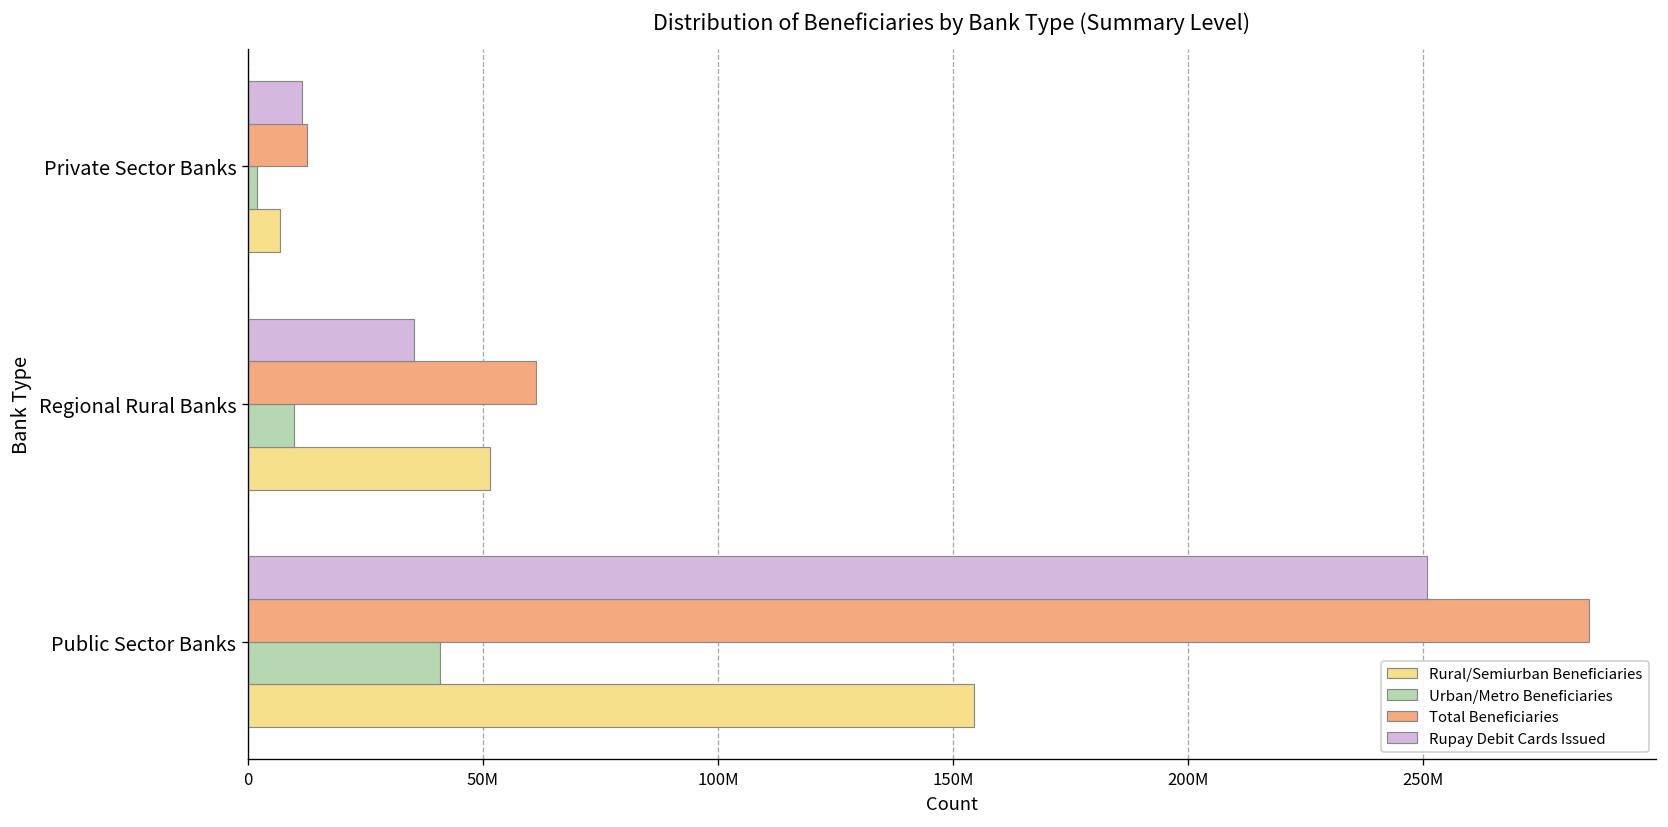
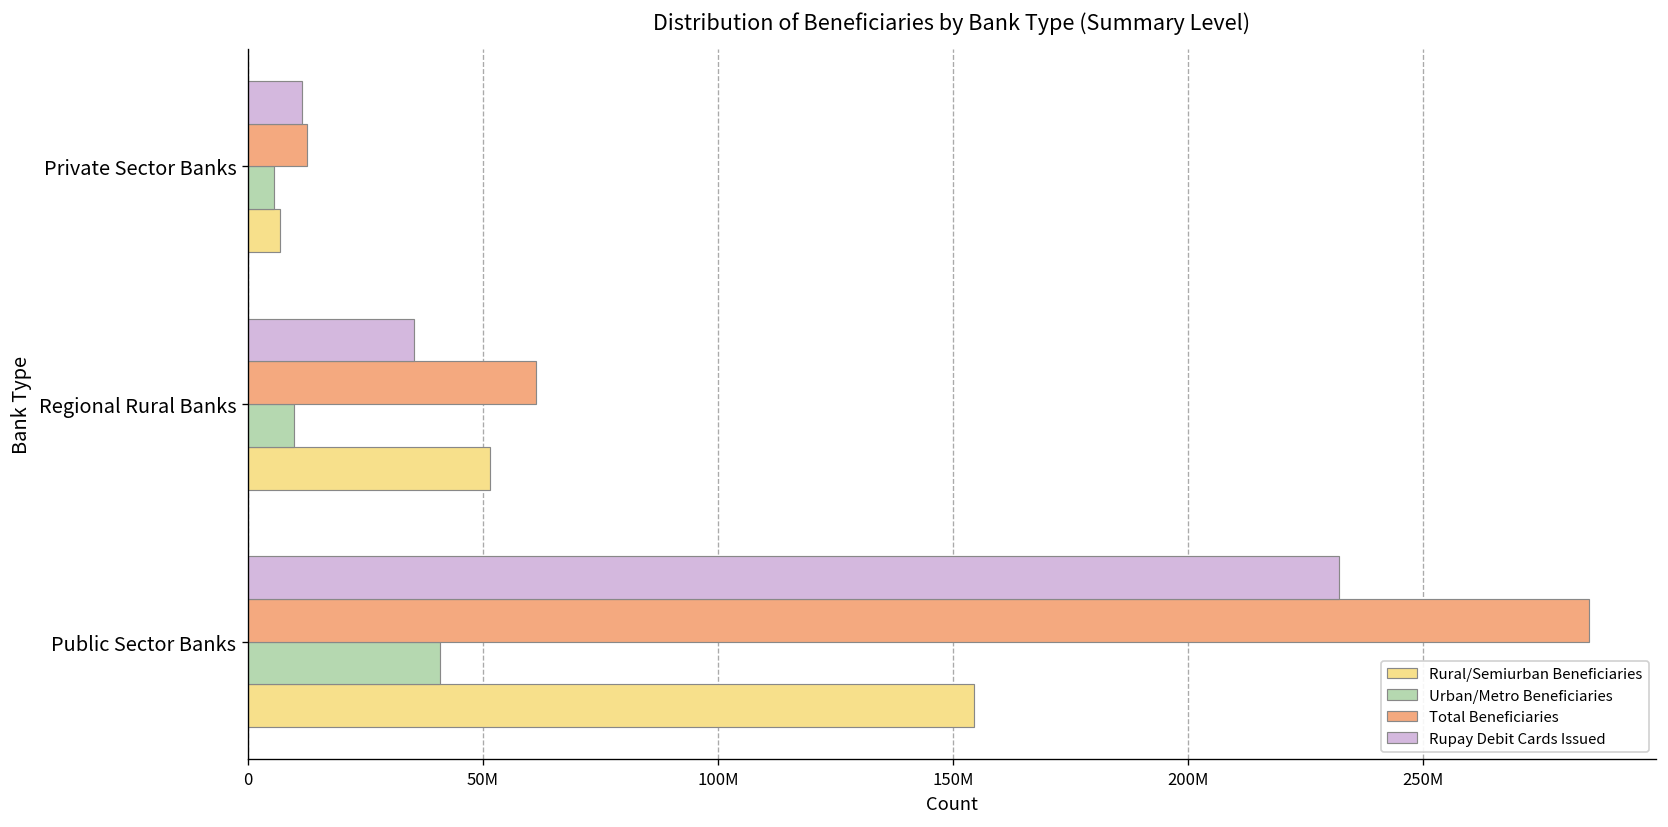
  {
    "Urban/Metro Beneficiaries": {
-     "Private Sector Banks": 2000000,
+     "Private Sector Banks": 6000000,
      "Regional Rural Banks": 10000000,
      "Public Sector Banks": 41000000
    },
    "Rupay Debit Cards Issued": {
      "Private Sector Banks": 12000000,
      "Regional Rural Banks": 35000000,
-     "Public Sector Banks": 251000000
+     "Public Sector Banks": 232000000
    }
  }
